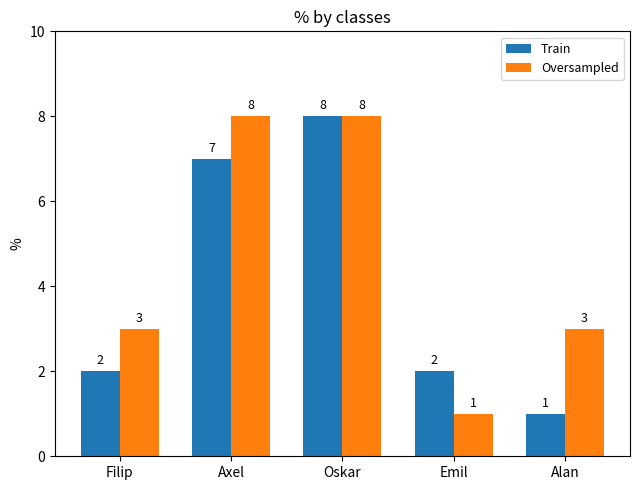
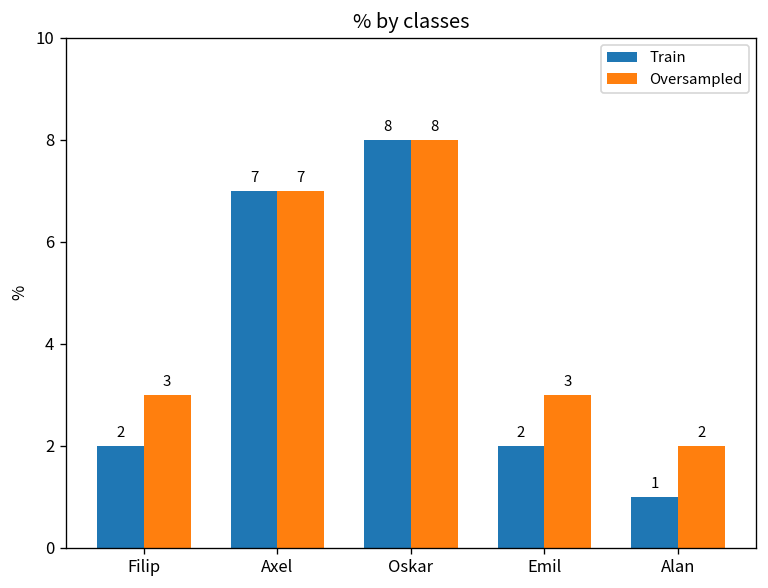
  {
    "Train": {
      "Filip": 2,
      "Axel": 7,
      "Oskar": 8,
      "Emil": 2,
      "Alan": 1
    },
    "Oversampled": {
      "Filip": 3,
-     "Axel": 8,
+     "Axel": 7,
      "Oskar": 8,
-     "Emil": 1,
-     "Alan": 3
+     "Emil": 3,
+     "Alan": 2
    }
  }
